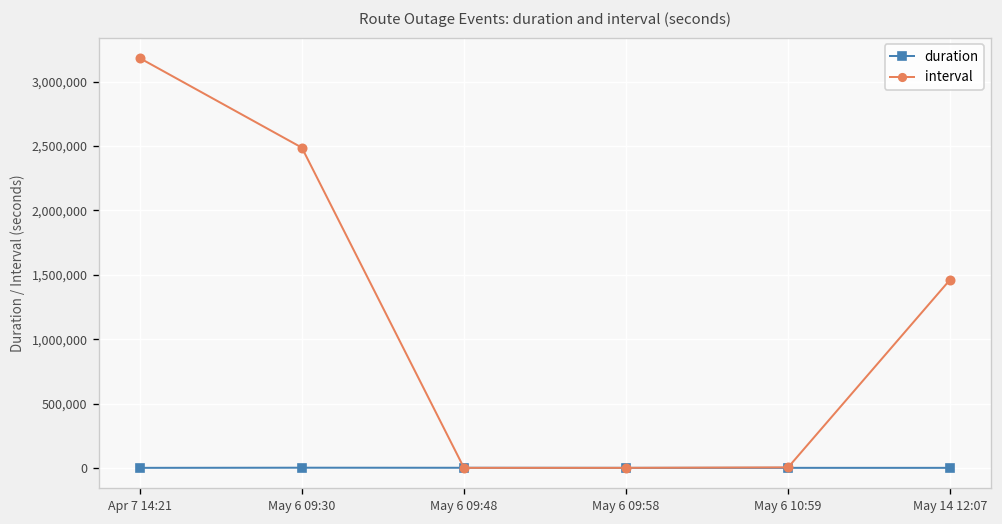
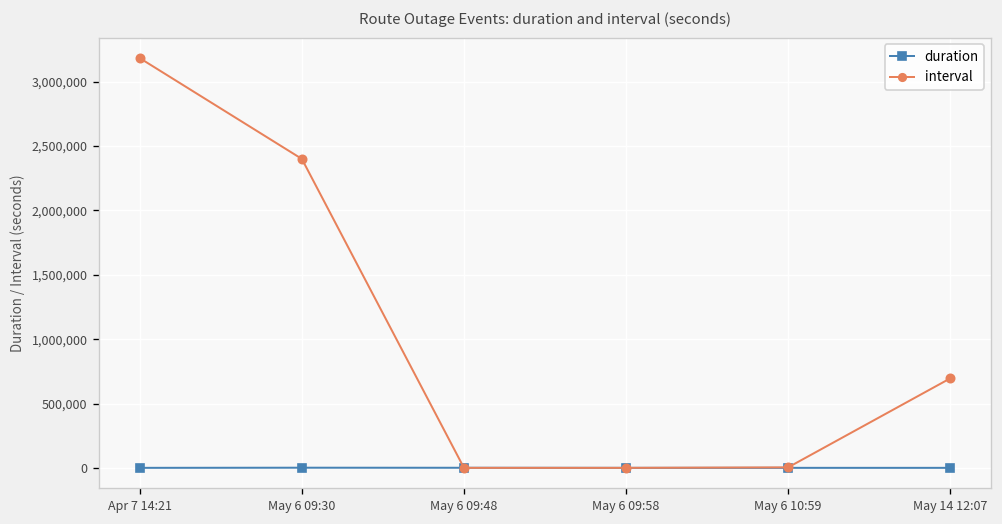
  {
    "duration": {
      "Apr 7 14:21": "0",
      "May 6 09:30": "0",
      "May 14 12:07": "0"
    },
    "interval": {
      "Apr 7 14:21": "3,180,000",
-     "May 6 09:30": "2,490,000",
-     "May 14 12:07": "1,460,000"
+     "May 6 09:30": "2,400,000",
+     "May 14 12:07": "700,000"
    }
  }
